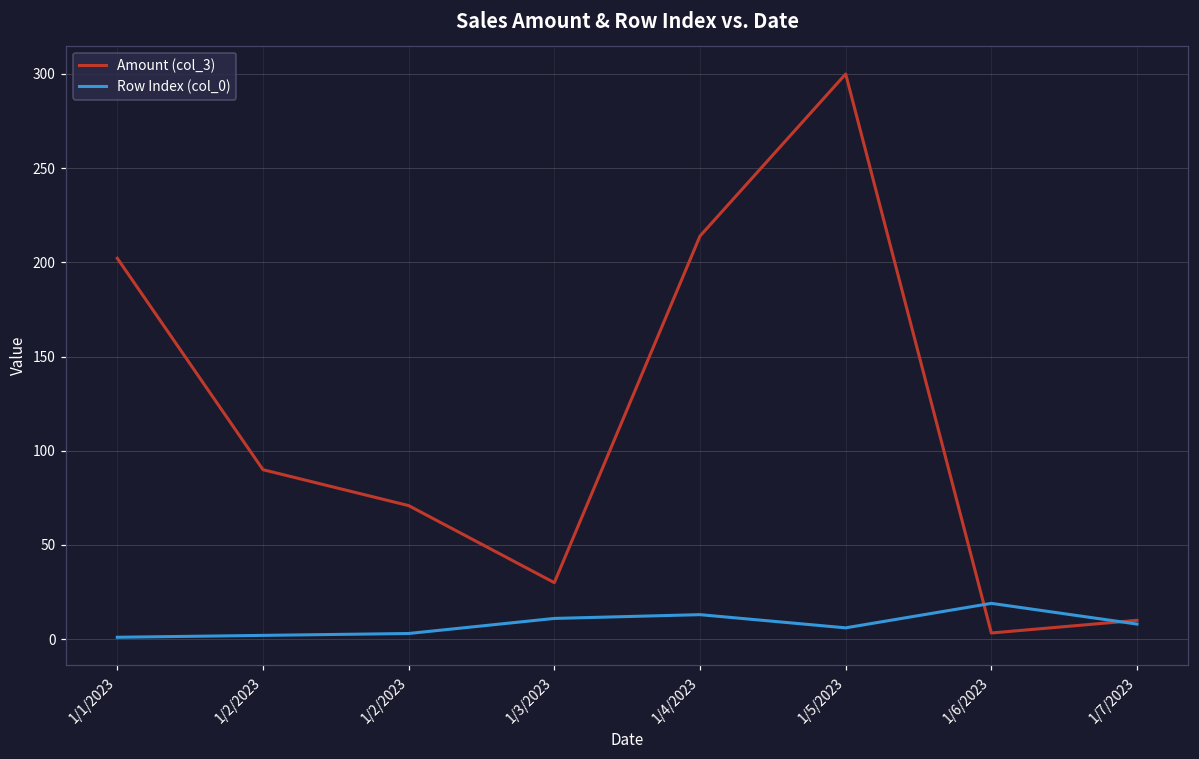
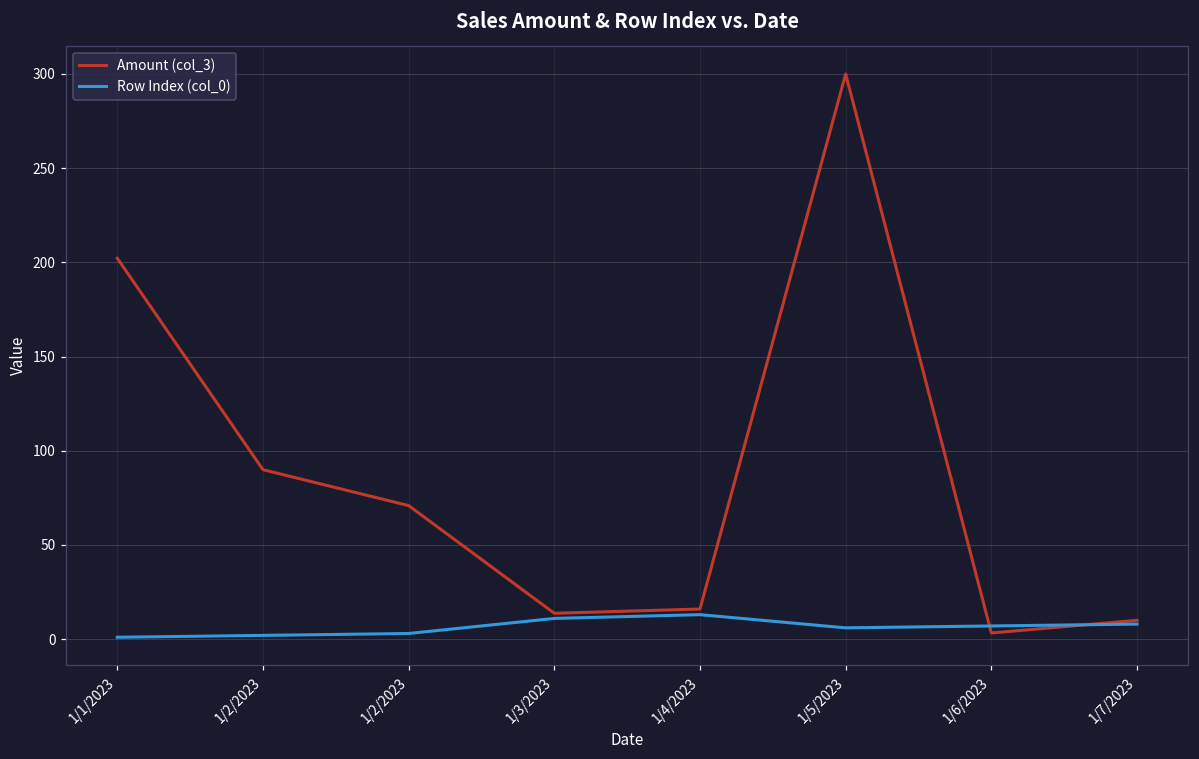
  {
    "Amount (col_3)": {
      "1/1/2023": 202,
-     "1/3/2023": 30,
-     "1/4/2023": 214,
+     "1/3/2023": 14,
+     "1/4/2023": 16,
      "1/5/2023": 300,
      "1/6/2023": 3,
      "1/7/2023": 10
    },
    "Row Index (col_0)": {
      "1/1/2023": 1,
      "1/3/2023": 11,
      "1/4/2023": 13,
      "1/5/2023": 6,
-     "1/6/2023": 19,
+     "1/6/2023": 7,
      "1/7/2023": 8
    }
  }
